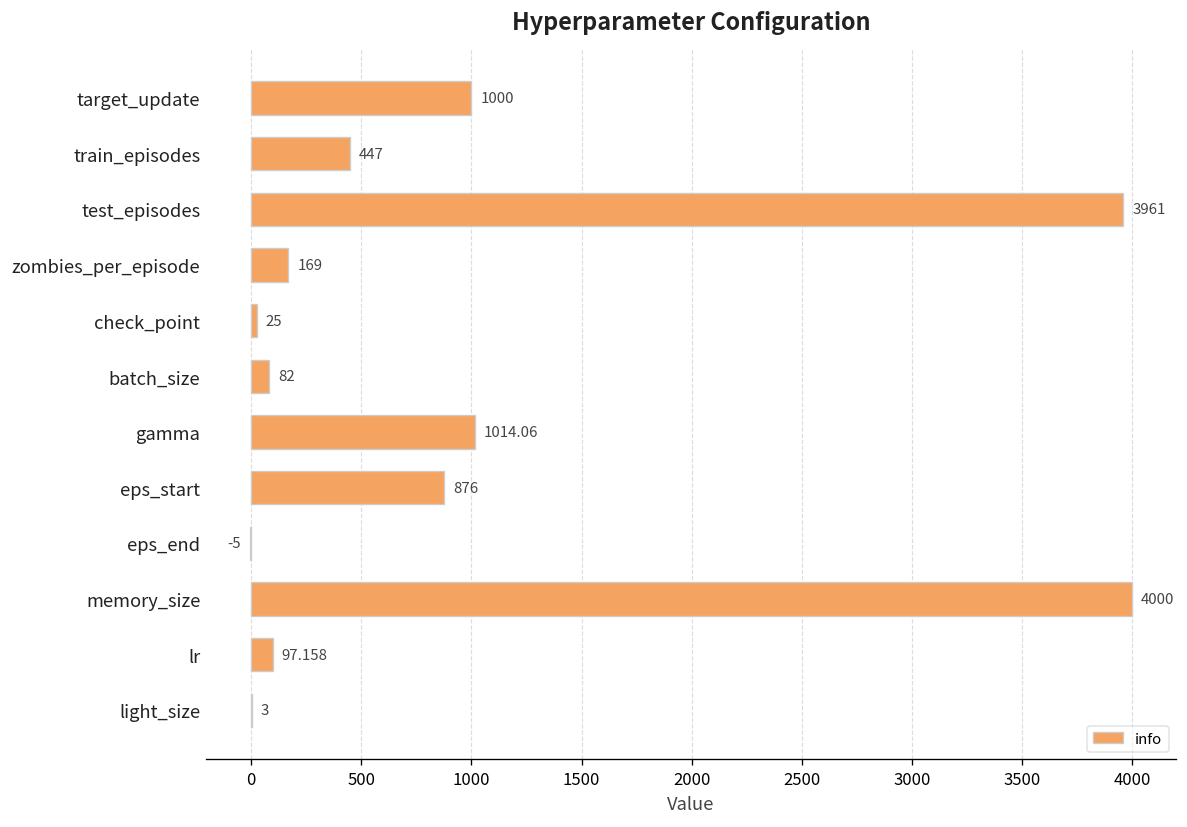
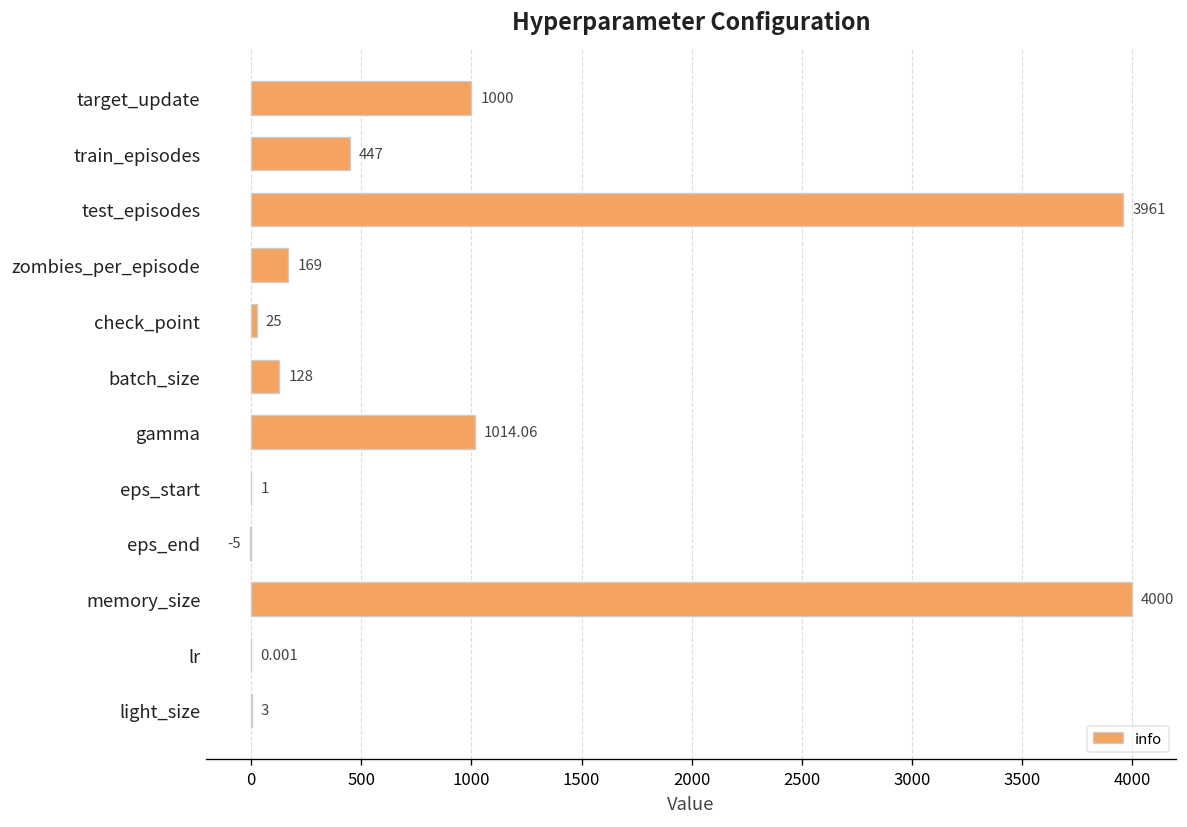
  {
    "target_update": 1000,
    "train_episodes": 447,
    "test_episodes": 3961,
    "zombies_per_episode": 169,
    "check_point": 25,
-   "batch_size": 82,
+   "batch_size": 128,
    "gamma": 1014.06,
-   "eps_start": 876,
+   "eps_start": 1,
    "eps_end": -5,
    "memory_size": 4000,
-   "lr": 97.158,
+   "lr": 0.001,
    "light_size": 3
  }
